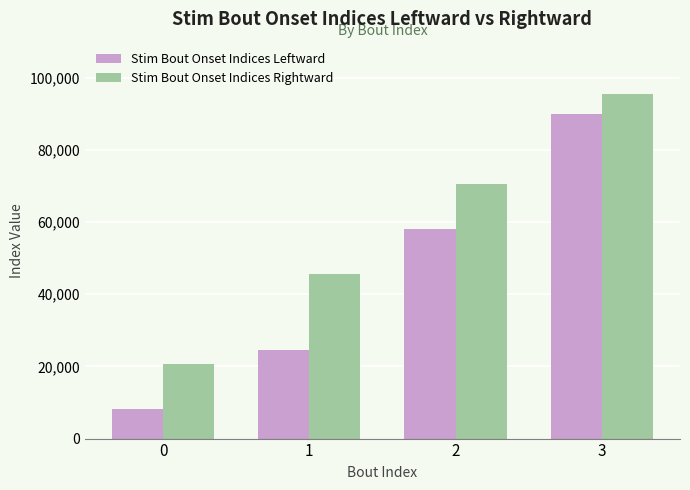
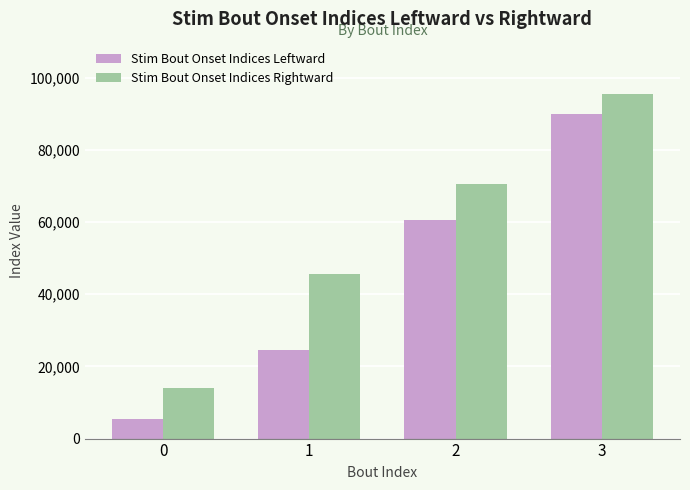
  {
    "Stim Bout Onset Indices Leftward": {
-     "0": "8,000",
+     "0": "5,000",
      "1": "24,000",
-     "2": "58,000",
+     "2": "61,000",
      "3": "90,000"
    },
    "Stim Bout Onset Indices Rightward": {
-     "0": "21,000",
+     "0": "14,000",
      "1": "46,000",
      "2": "71,000",
      "3": "95,000"
    }
  }
